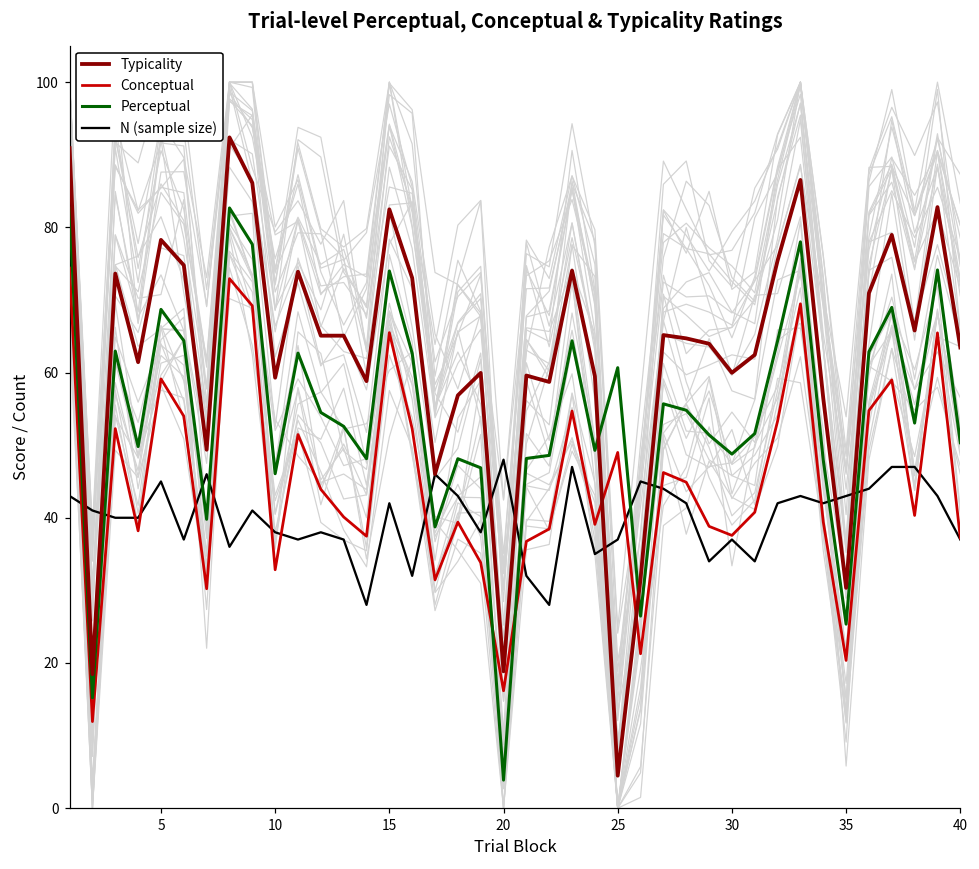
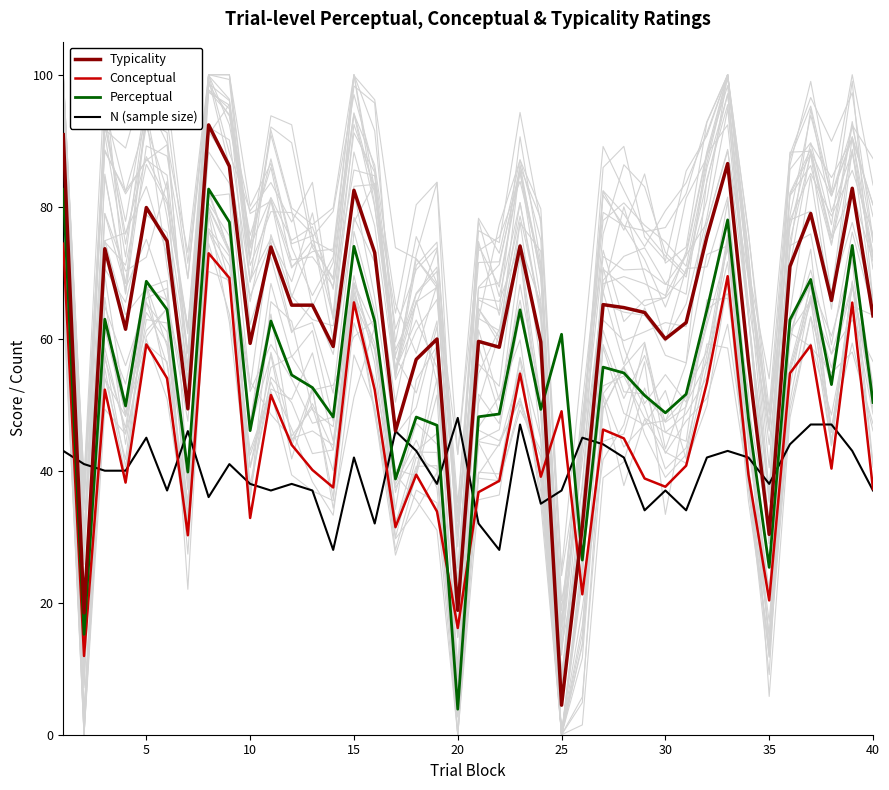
  {
    "Typicality": {
-     "5": 78,
+     "5": 80,
      "10": 59,
      "25": 4,
      "35": 30
    },
    "Conceptual": {
      "10": 33,
      "15": 66,
      "25": 49,
      "30": 38
    },
    "Perceptual": {
      "5": 69,
      "15": 74,
      "20": 4,
      "25": 61,
      "30": 49,
      "35": 25,
      "40": 50
    },
    "N (sample size)": {
      "5": 45,
      "15": 42,
      "20": 48,
      "25": 37,
      "30": 37,
-     "35": 43
+     "35": 38
    }
  }
